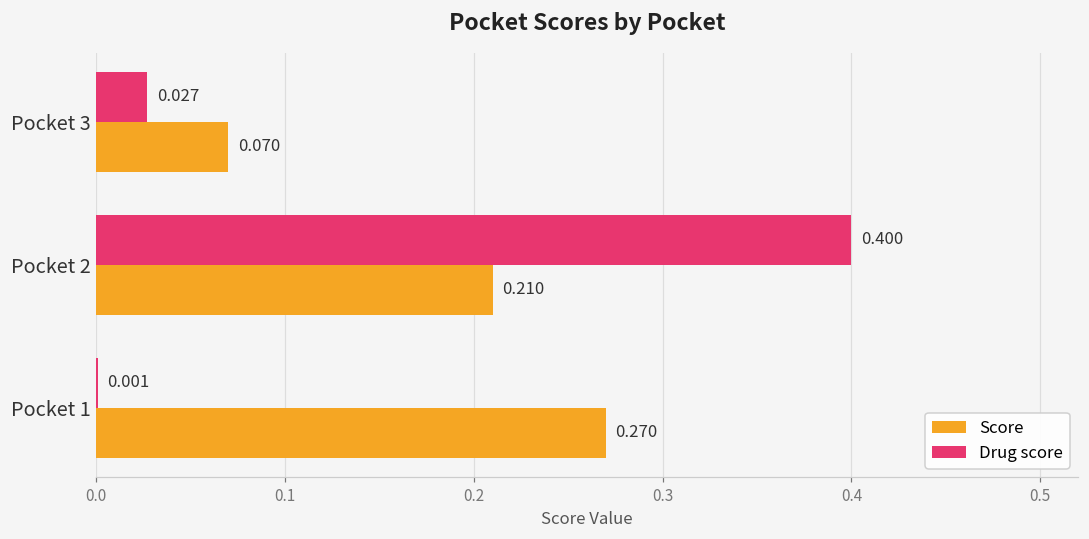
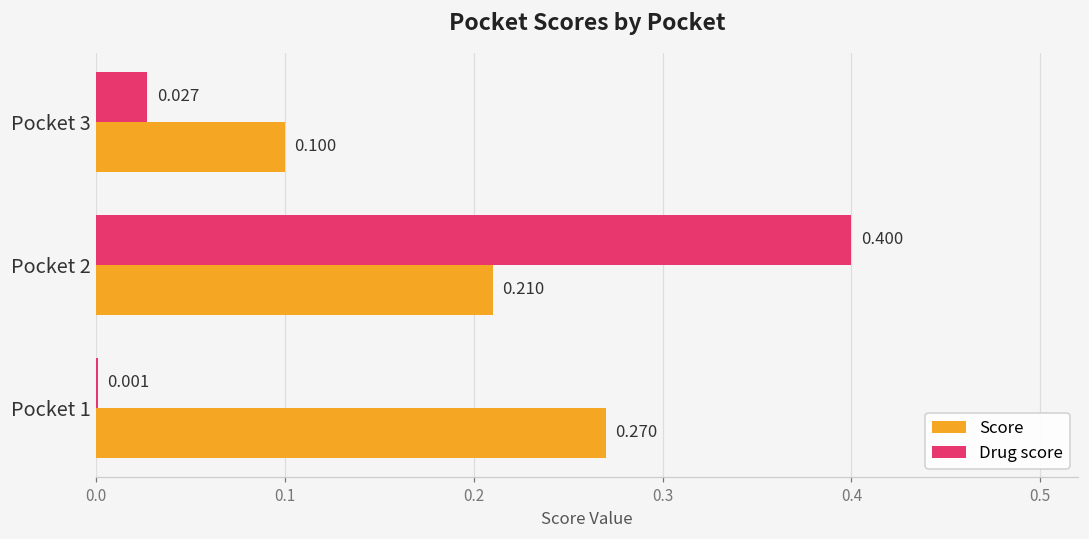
  {
    "Score": {
-     "Pocket 3": 0.070,
+     "Pocket 3": 0.100,
      "Pocket 2": 0.210,
      "Pocket 1": 0.270
    },
    "Drug score": {
      "Pocket 3": 0.027,
      "Pocket 2": 0.400,
      "Pocket 1": 0.001
    }
  }
